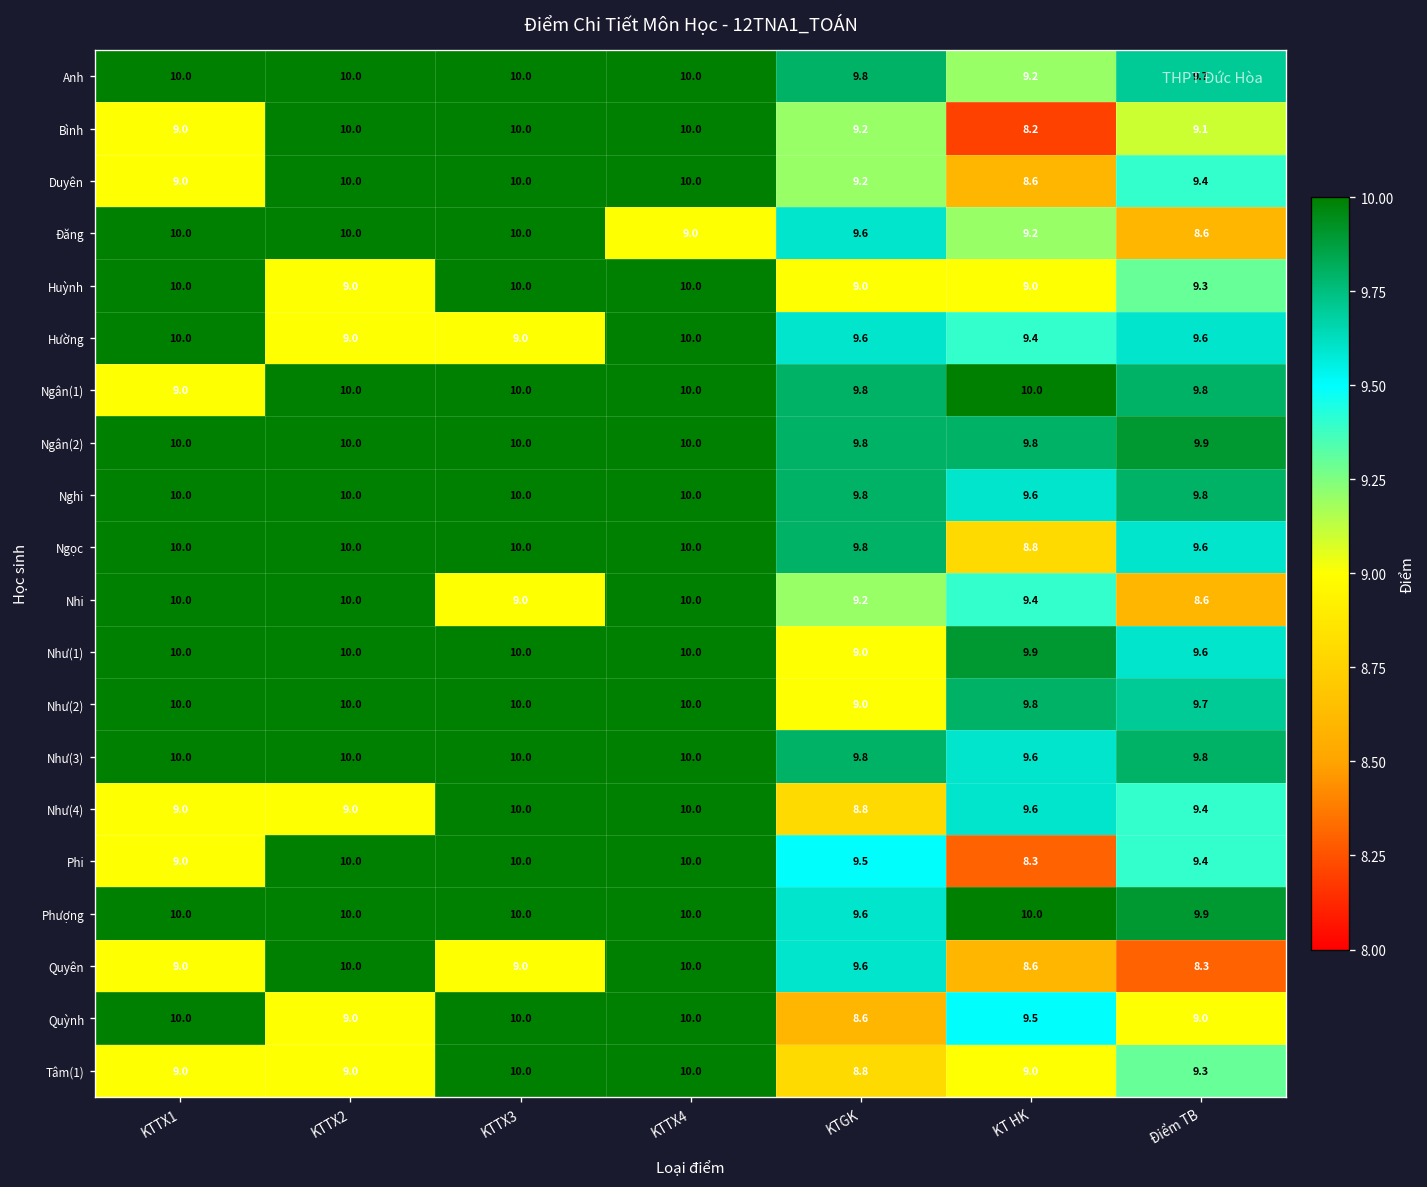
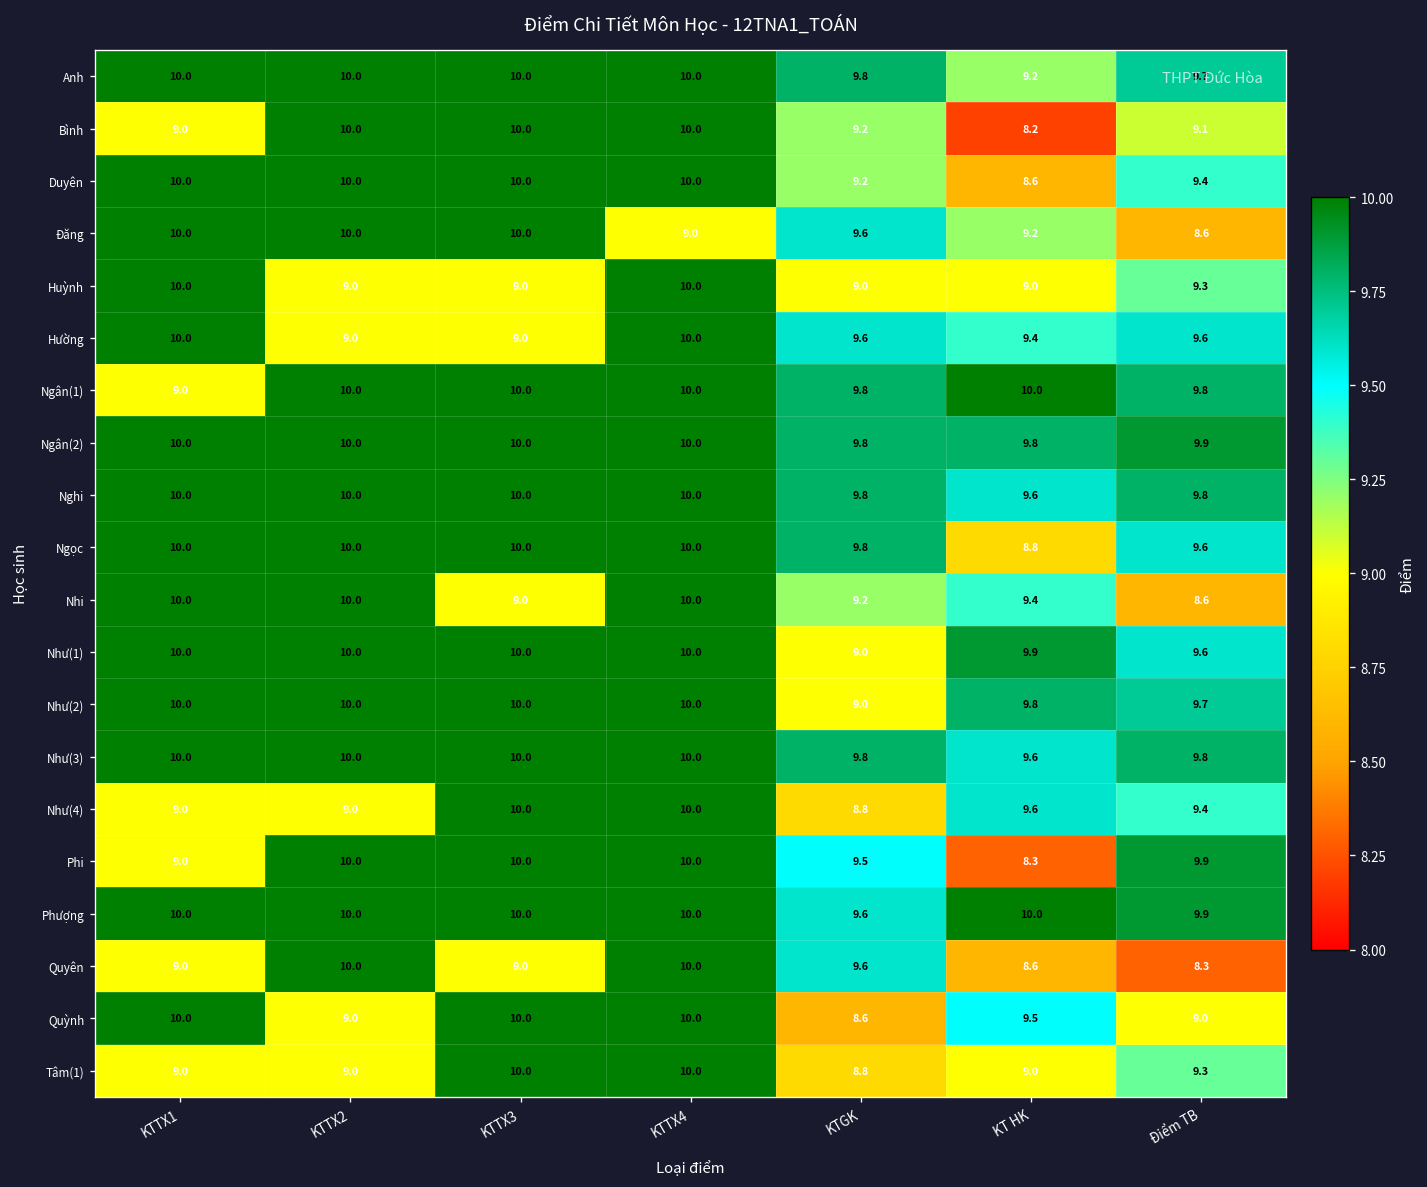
  {
    "Anh": {
      "KTTX1": 10.0,
      "KTTX2": 10.0,
      "KTTX3": 10.0,
      "KTTX4": 10.0,
      "KTGK": 9.8,
      "KT HK": 9.2
    },
    "Bình": {
      "KTTX1": 9.0,
      "KTTX2": 10.0,
      "KTTX3": 10.0,
      "KTTX4": 10.0,
      "KTGK": 9.2,
      "KT HK": 8.2,
      "Điểm TB": 9.1
    },
    "Duyên": {
-     "KTTX1": 9.0,
+     "KTTX1": 10.0,
      "KTTX2": 10.0,
      "KTTX3": 10.0,
      "KTTX4": 10.0,
      "KTGK": 9.2,
      "KT HK": 8.6,
      "Điểm TB": 9.4
    },
    "Đăng": {
      "KTTX1": 10.0,
      "KTTX2": 10.0,
      "KTTX3": 10.0,
      "KTTX4": 9.0,
      "KTGK": 9.6,
      "KT HK": 9.2,
      "Điểm TB": 8.6
    },
    "Huỳnh": {
      "KTTX1": 10.0,
      "KTTX2": 9.0,
-     "KTTX3": 10.0,
+     "KTTX3": 9.0,
      "KTTX4": 10.0,
      "KTGK": 9.0,
      "KT HK": 9.0,
      "Điểm TB": 9.3
    },
    "Hường": {
      "KTTX1": 10.0,
      "KTTX2": 9.0,
      "KTTX3": 9.0,
      "KTTX4": 10.0,
      "KTGK": 9.6,
      "KT HK": 9.4,
      "Điểm TB": 9.6
    },
    "Ngân(1)": {
      "KTTX1": 9.0,
      "KTTX2": 10.0,
      "KTTX3": 10.0,
      "KTTX4": 10.0,
      "KTGK": 9.8,
      "KT HK": 10.0,
      "Điểm TB": 9.8
    },
    "Ngân(2)": {
      "KTTX1": 10.0,
      "KTTX2": 10.0,
      "KTTX3": 10.0,
      "KTTX4": 10.0,
      "KTGK": 9.8,
      "KT HK": 9.8,
      "Điểm TB": 9.9
    },
    "Nghi": {
      "KTTX1": 10.0,
      "KTTX2": 10.0,
      "KTTX3": 10.0,
      "KTTX4": 10.0,
      "KTGK": 9.8,
      "KT HK": 9.6,
      "Điểm TB": 9.8
    },
    "Ngọc": {
      "KTTX1": 10.0,
      "KTTX2": 10.0,
      "KTTX3": 10.0,
      "KTTX4": 10.0,
      "KTGK": 9.8,
      "KT HK": 8.8,
      "Điểm TB": 9.6
    },
    "Nhi": {
      "KTTX1": 10.0,
      "KTTX2": 10.0,
      "KTTX3": 9.0,
      "KTTX4": 10.0,
      "KTGK": 9.2,
      "KT HK": 9.4,
      "Điểm TB": 8.6
    },
    "Như(1)": {
      "KTTX1": 10.0,
      "KTTX2": 10.0,
      "KTTX3": 10.0,
      "KTTX4": 10.0,
      "KTGK": 9.0,
      "KT HK": 9.9,
      "Điểm TB": 9.6
    },
    "Như(2)": {
      "KTTX1": 10.0,
      "KTTX2": 10.0,
      "KTTX3": 10.0,
      "KTTX4": 10.0,
      "KTGK": 9.0,
      "KT HK": 9.8,
      "Điểm TB": 9.7
    },
    "Như(3)": {
      "KTTX1": 10.0,
      "KTTX2": 10.0,
      "KTTX3": 10.0,
      "KTTX4": 10.0,
      "KTGK": 9.8,
      "KT HK": 9.6,
      "Điểm TB": 9.8
    },
    "Như(4)": {
      "KTTX1": 9.0,
      "KTTX2": 9.0,
      "KTTX3": 10.0,
      "KTTX4": 10.0,
      "KTGK": 8.8,
      "KT HK": 9.6,
      "Điểm TB": 9.4
    },
    "Phi": {
      "KTTX1": 9.0,
      "KTTX2": 10.0,
      "KTTX3": 10.0,
      "KTTX4": 10.0,
      "KTGK": 9.5,
      "KT HK": 8.3,
-     "Điểm TB": 9.4
+     "Điểm TB": 9.9
    },
    "Phượng": {
      "KTTX1": 10.0,
      "KTTX2": 10.0,
      "KTTX3": 10.0,
      "KTTX4": 10.0,
      "KTGK": 9.6,
      "KT HK": 10.0,
      "Điểm TB": 9.9
    },
    "Quyên": {
      "KTTX1": 9.0,
      "KTTX2": 10.0,
      "KTTX3": 9.0,
      "KTTX4": 10.0,
      "KTGK": 9.6,
      "KT HK": 8.6,
      "Điểm TB": 8.3
    },
    "Quỳnh": {
      "KTTX1": 10.0,
      "KTTX2": 9.0,
      "KTTX3": 10.0,
      "KTTX4": 10.0,
      "KTGK": 8.6,
      "KT HK": 9.5,
      "Điểm TB": 9.0
    },
    "Tâm(1)": {
      "KTTX1": 9.0,
      "KTTX2": 9.0,
      "KTTX3": 10.0,
      "KTTX4": 10.0,
      "KTGK": 8.8,
      "KT HK": 9.0,
      "Điểm TB": 9.3
    }
  }
